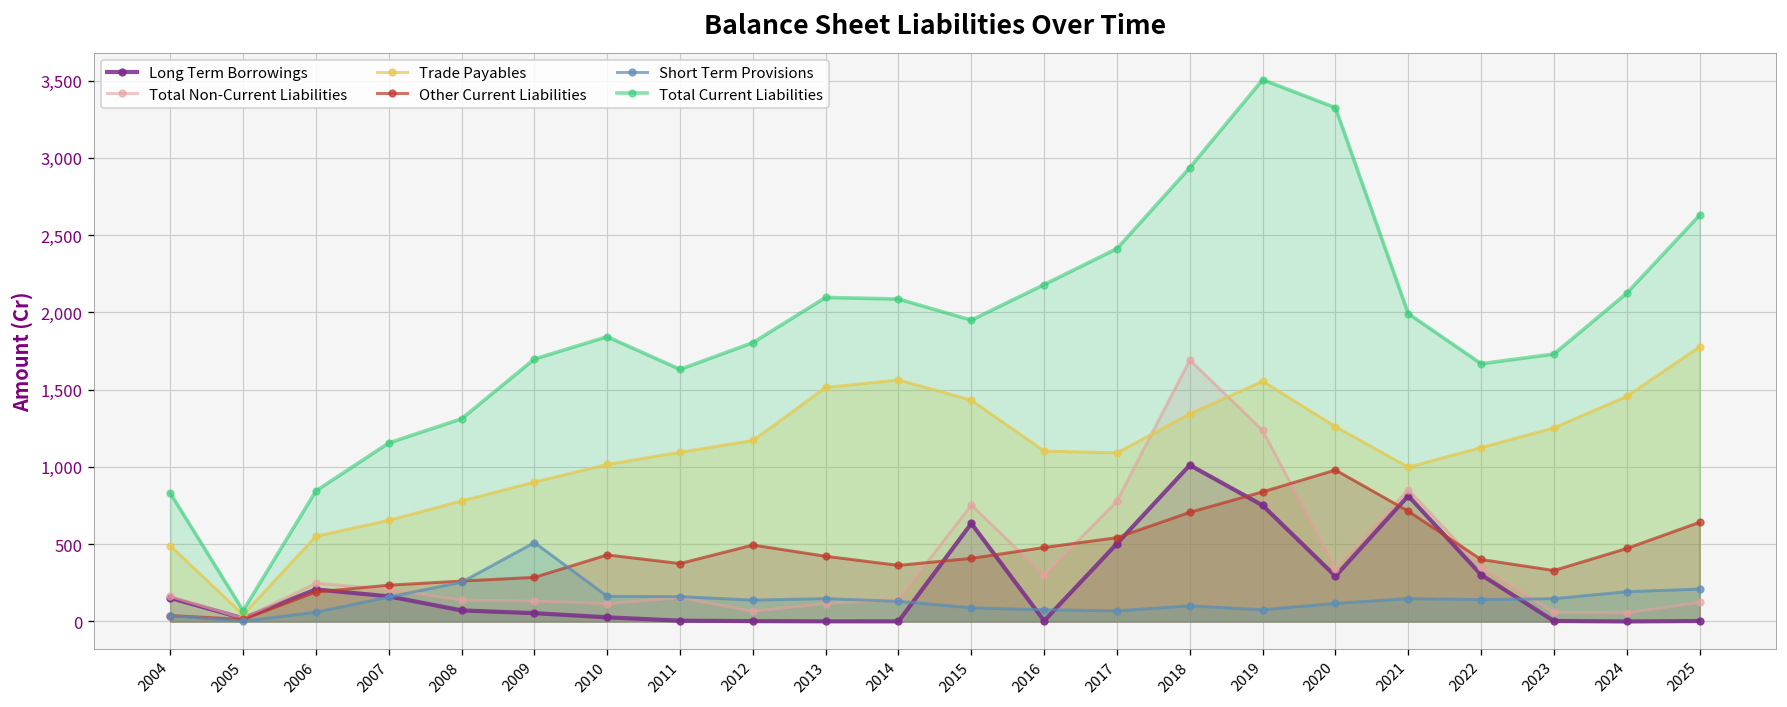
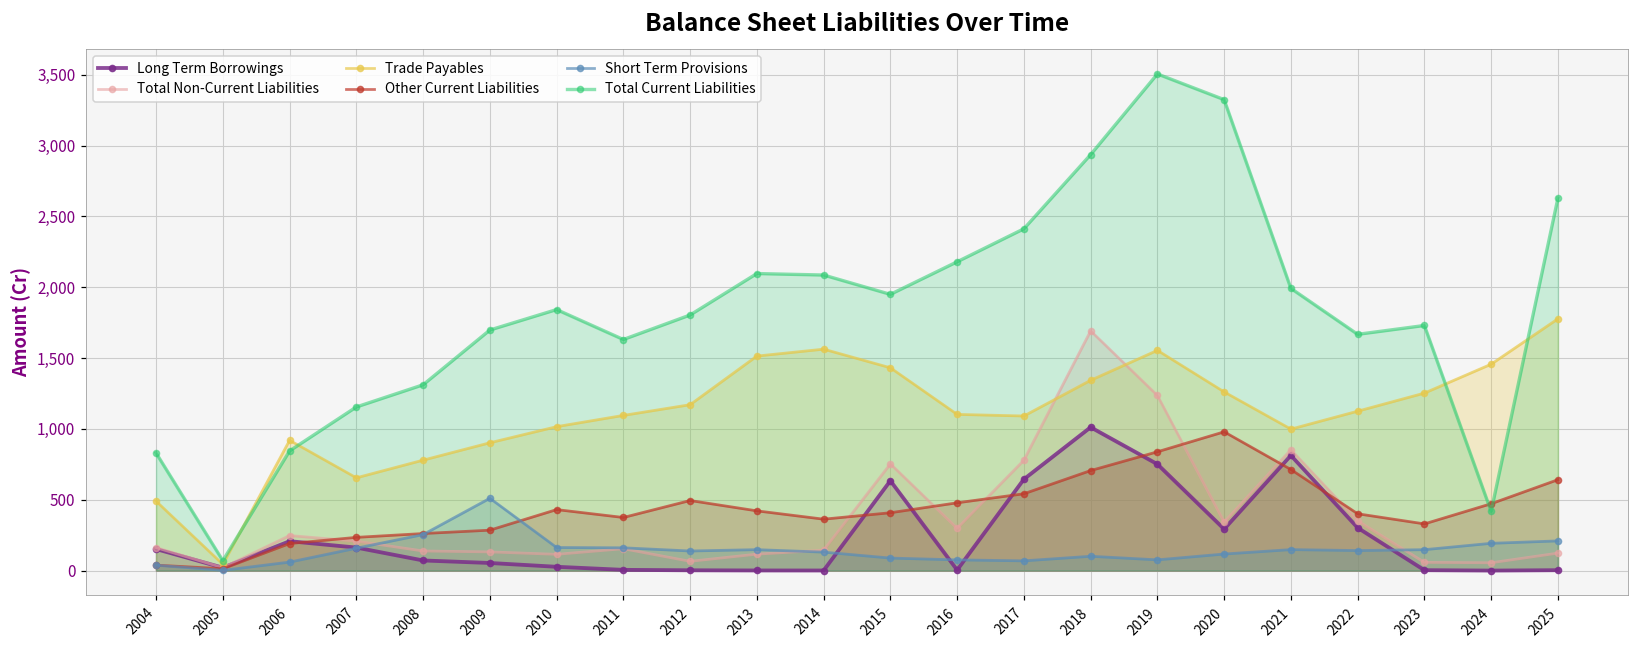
  {
    "Long Term Borrowings": {
      "2008": "70",
      "2009": "50",
      "2010": "30",
      "2011": "10",
      "2012": "0",
      "2013": "0",
      "2014": "0",
      "2015": "630",
      "2016": "0",
-     "2017": "500",
+     "2017": "640",
      "2018": "1,010",
      "2019": "750",
      "2020": "290",
      "2021": "810",
      "2022": "300",
      "2023": "0",
      "2024": "0",
      "2025": "0"
    },
    "Total Non-Current Liabilities": {
      "2006": "250",
      "2007": "210",
      "2008": "140",
      "2009": "130",
      "2010": "110",
      "2012": "70",
      "2013": "120",
      "2015": "750",
      "2016": "300",
      "2017": "780",
      "2018": "1,690",
      "2019": "1,240",
      "2020": "340",
      "2021": "850",
      "2022": "350",
      "2023": "60",
      "2024": "60",
      "2025": "120"
    },
    "Trade Payables": {
      "2004": "490",
      "2005": "40",
-     "2006": "550",
+     "2006": "920",
      "2007": "650",
      "2008": "780",
      "2009": "900",
      "2010": "1,020",
      "2011": "1,100",
      "2012": "1,170",
      "2013": "1,510",
      "2014": "1,560",
      "2015": "1,430",
      "2016": "1,100",
      "2017": "1,090",
      "2018": "1,340",
      "2019": "1,550",
      "2020": "1,260",
      "2021": "1,000",
      "2022": "1,130",
      "2023": "1,250",
      "2024": "1,460",
      "2025": "1,780"
    },
    "Other Current Liabilities": {
      "2007": "230",
      "2009": "290",
      "2010": "430",
      "2011": "370",
      "2012": "490",
      "2013": "420",
      "2014": "360",
      "2015": "410",
      "2016": "480",
      "2017": "540",
      "2018": "710",
      "2019": "840",
      "2020": "980",
      "2021": "710",
      "2022": "400",
      "2023": "330",
      "2024": "470",
      "2025": "640"
    },
    "Short Term Provisions": {
      "2006": "60",
      "2009": "510",
      "2010": "160",
      "2012": "140",
      "2013": "150",
      "2015": "90",
      "2016": "80",
      "2017": "70",
      "2018": "100",
      "2019": "80",
      "2020": "120",
      "2021": "150",
      "2022": "140",
      "2023": "150",
      "2024": "190",
      "2025": "210"
    },
    "Total Current Liabilities": {
      "2004": "830",
      "2005": "70",
      "2006": "840",
      "2007": "1,160",
      "2008": "1,310",
      "2009": "1,700",
      "2010": "1,840",
      "2011": "1,630",
      "2012": "1,800",
      "2013": "2,100",
      "2014": "2,090",
      "2015": "1,950",
      "2016": "2,180",
      "2017": "2,410",
      "2018": "2,940",
      "2019": "3,510",
      "2020": "3,320",
      "2021": "1,990",
      "2022": "1,670",
      "2023": "1,730",
-     "2024": "2,120",
+     "2024": "420",
      "2025": "2,630"
    }
  }
